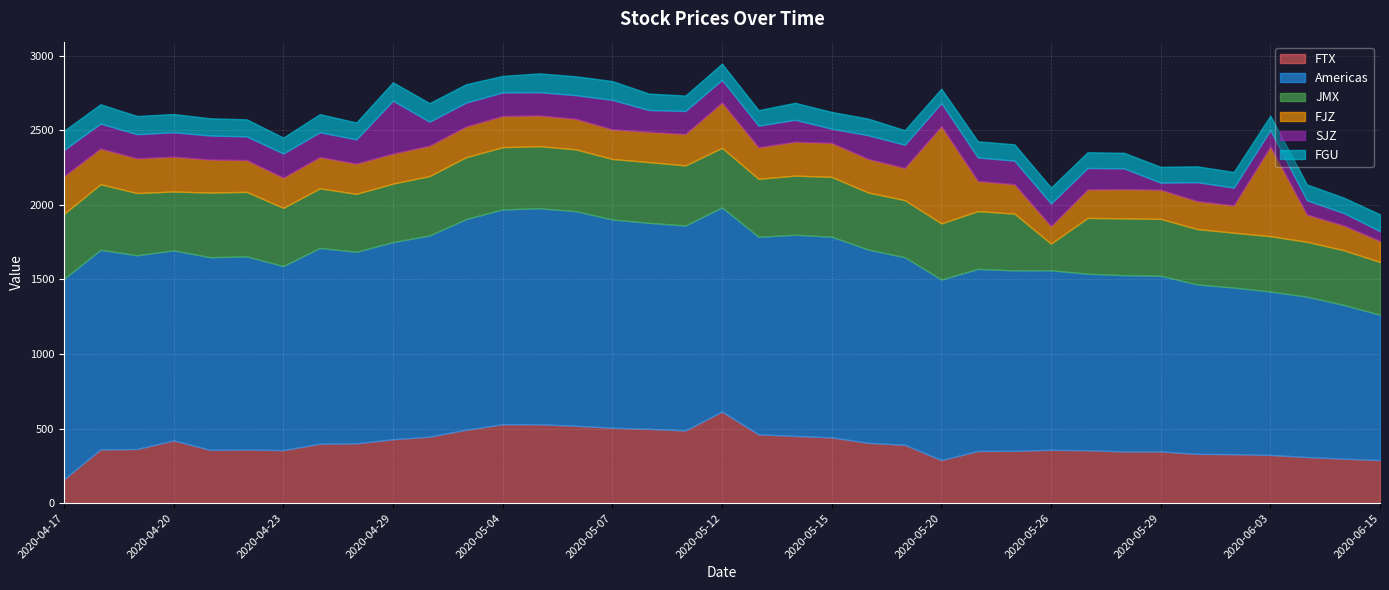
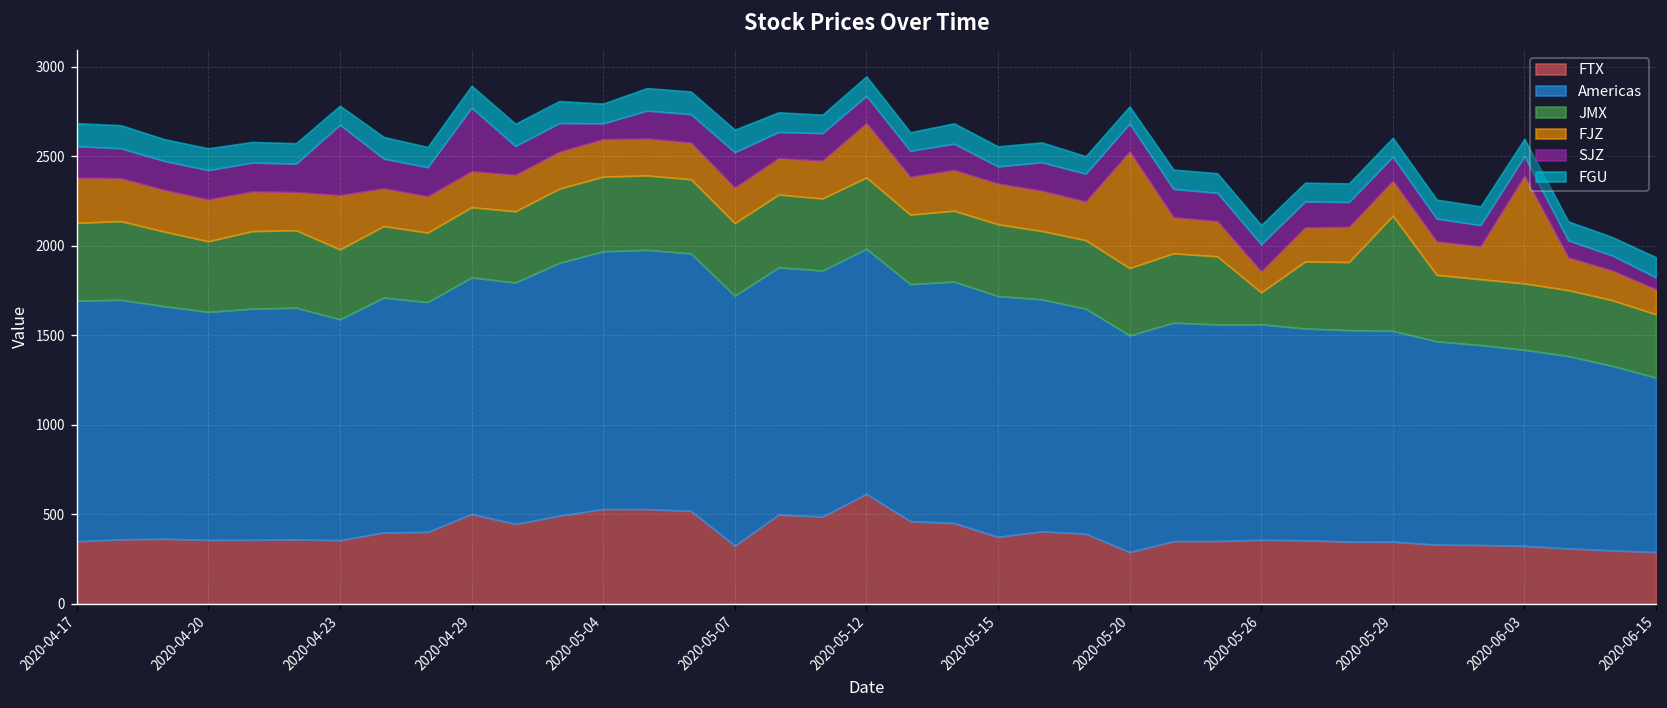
  {
    "FTX": {
-     "2020-04-17": 160,
-     "2020-04-20": 420,
+     "2020-04-17": 350,
+     "2020-04-20": 360,
      "2020-04-23": 360,
-     "2020-04-29": 430,
+     "2020-04-29": 500,
      "2020-05-04": 530,
-     "2020-05-07": 510,
+     "2020-05-07": 320,
      "2020-05-12": 610,
-     "2020-05-15": 440,
+     "2020-05-15": 370,
      "2020-05-20": 290,
      "2020-05-26": 360,
      "2020-05-29": 350,
      "2020-06-03": 320,
      "2020-06-15": 290
    },
    "JMX": {
      "2020-04-17": 440,
      "2020-04-20": 390,
      "2020-04-23": 390,
      "2020-04-29": 390,
      "2020-05-04": 420,
      "2020-05-07": 410,
      "2020-05-12": 400,
      "2020-05-15": 400,
      "2020-05-20": 380,
      "2020-05-26": 180,
-     "2020-05-29": 380,
+     "2020-05-29": 640,
      "2020-06-03": 370,
      "2020-06-15": 350
    },
    "FJZ": {
      "2020-04-17": 250,
      "2020-04-20": 230,
-     "2020-04-23": 200,
+     "2020-04-23": 300,
      "2020-04-29": 200,
      "2020-05-04": 210,
      "2020-05-07": 200,
      "2020-05-12": 300,
      "2020-05-15": 230,
      "2020-05-20": 650,
      "2020-05-26": 120,
      "2020-05-29": 200,
      "2020-06-03": 600,
      "2020-06-15": 140
    },
    "SJZ": {
      "2020-04-17": 180,
      "2020-04-20": 160,
-     "2020-04-23": 160,
+     "2020-04-23": 390,
      "2020-04-29": 350,
-     "2020-05-04": 160,
+     "2020-05-04": 90,
      "2020-05-07": 200,
      "2020-05-12": 150,
      "2020-05-15": 100,
      "2020-05-20": 160,
      "2020-05-26": 150,
-     "2020-05-29": 50,
+     "2020-05-29": 130,
      "2020-06-03": 110,
      "2020-06-15": 70
    }
  }
